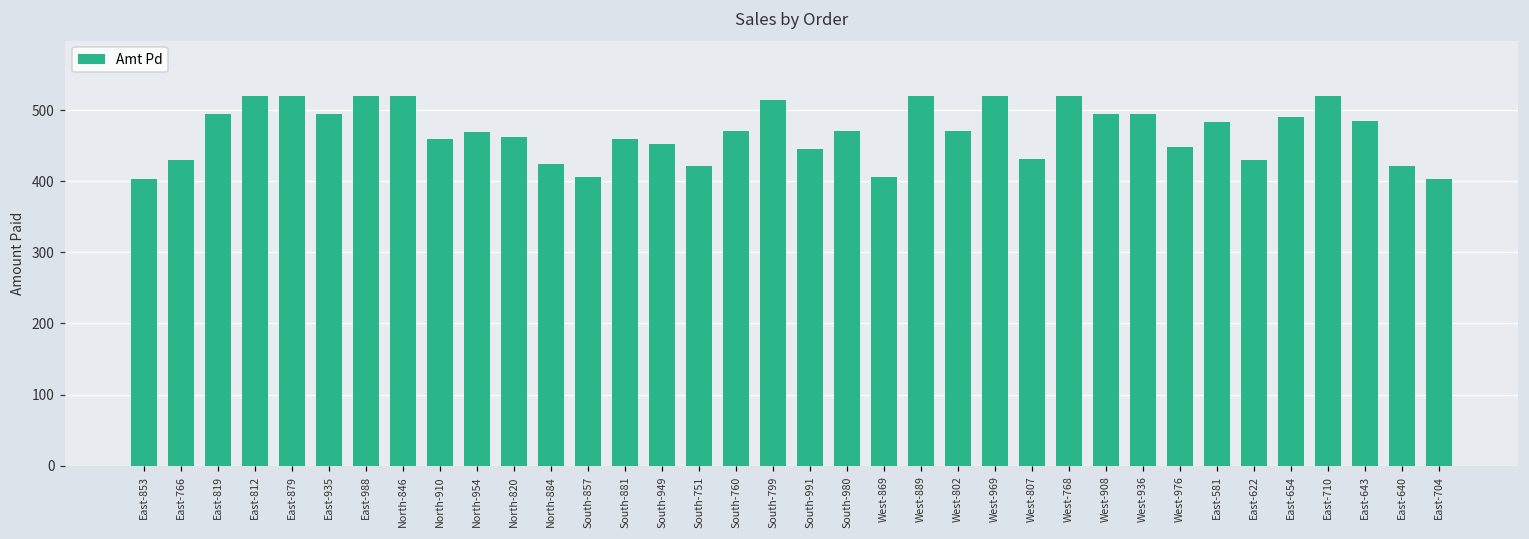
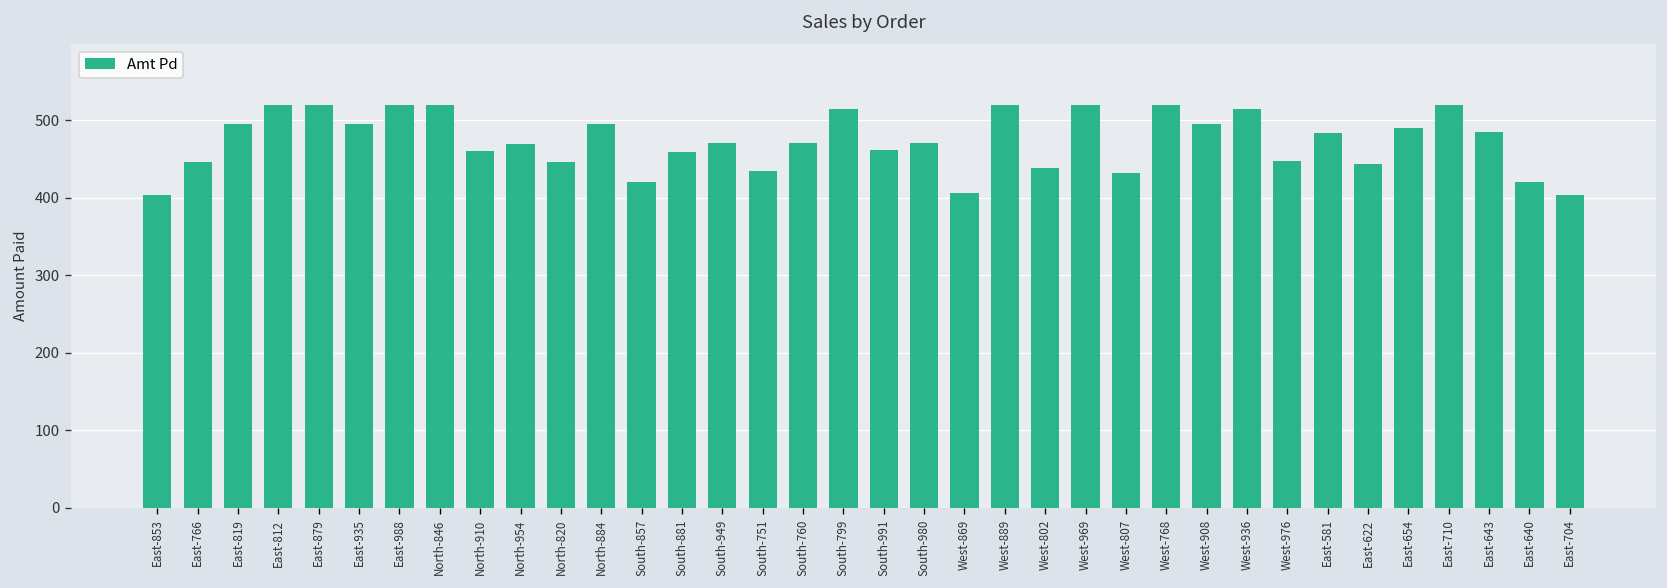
  {
    "East-853": 400,
-   "East-766": 430,
+   "East-766": 450,
    "East-819": 500,
    "East-812": 520,
    "East-879": 520,
    "East-935": 500,
    "East-988": 520,
    "North-846": 520,
    "North-910": 460,
    "North-954": 470,
-   "North-820": 460,
-   "North-884": 430,
-   "South-857": 410,
+   "North-820": 450,
+   "North-884": 500,
+   "South-857": 420,
    "South-881": 460,
-   "South-949": 450,
-   "South-751": 420,
+   "South-949": 470,
+   "South-751": 440,
    "South-760": 470,
    "South-799": 510,
-   "South-991": 450,
+   "South-991": 460,
    "South-980": 470,
    "West-869": 410,
    "West-889": 520,
-   "West-802": 470,
+   "West-802": 440,
    "West-969": 520,
    "West-807": 430,
    "West-768": 520,
    "West-908": 500,
-   "West-936": 500,
+   "West-936": 520,
    "West-976": 450,
    "East-581": 480,
-   "East-622": 430,
+   "East-622": 440,
    "East-654": 490,
    "East-710": 520,
    "East-643": 490,
    "East-640": 420,
    "East-704": 400
  }
